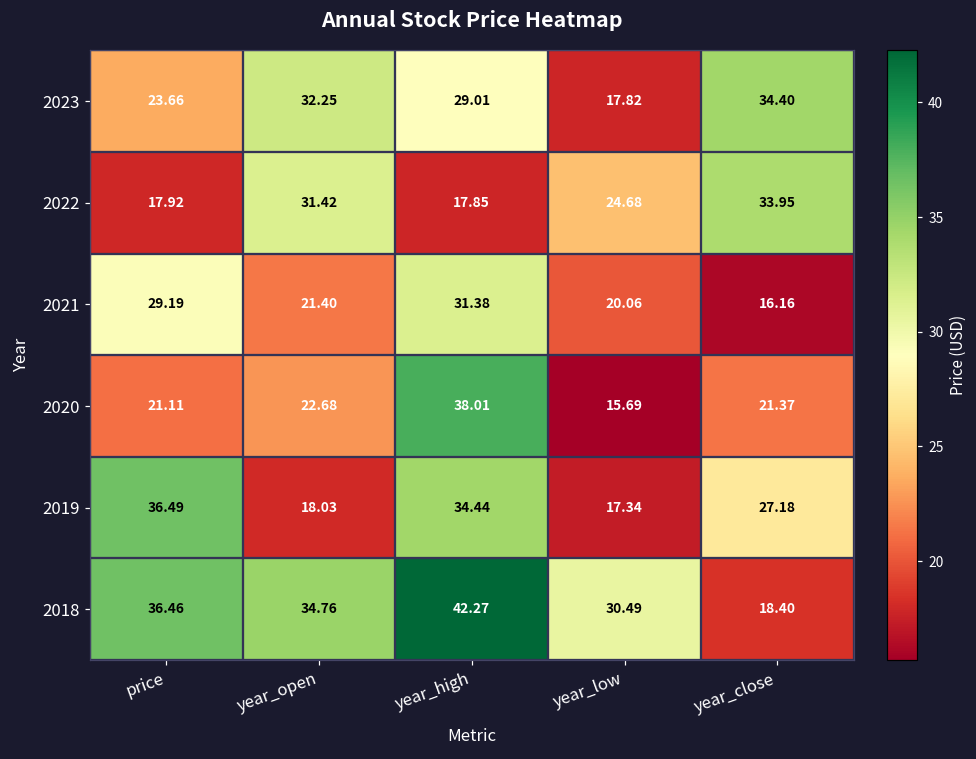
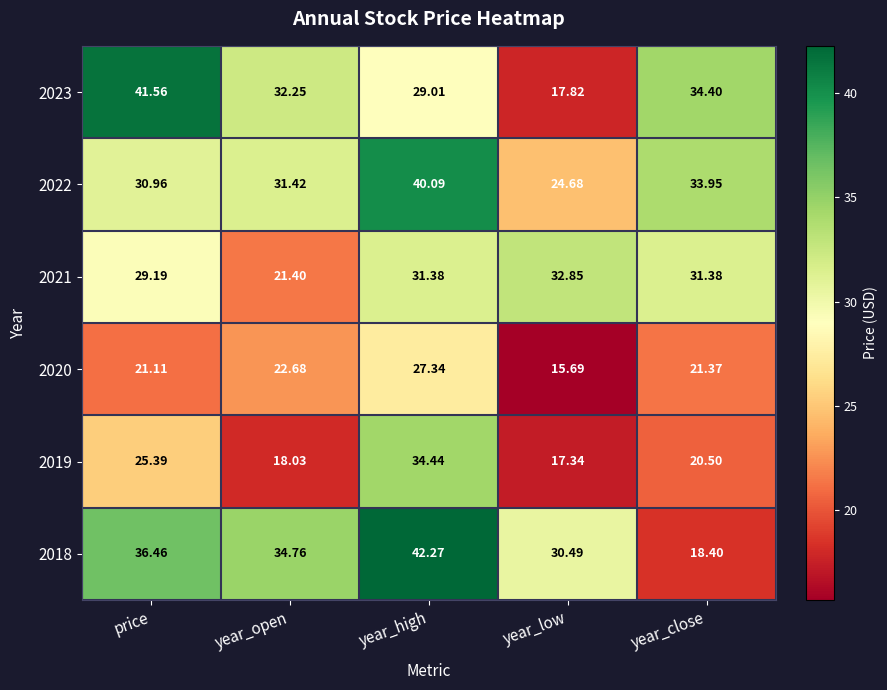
  {
    "2023": {
-     "price": 23.66,
+     "price": 41.56,
      "year_open": 32.25,
      "year_high": 29.01,
      "year_low": 17.82,
      "year_close": 34.40
    },
    "2022": {
-     "price": 17.92,
+     "price": 30.96,
      "year_open": 31.42,
-     "year_high": 17.85,
+     "year_high": 40.09,
      "year_low": 24.68,
      "year_close": 33.95
    },
    "2021": {
      "price": 29.19,
      "year_open": 21.40,
      "year_high": 31.38,
-     "year_low": 20.06,
-     "year_close": 16.16
+     "year_low": 32.85,
+     "year_close": 31.38
    },
    "2020": {
      "price": 21.11,
      "year_open": 22.68,
-     "year_high": 38.01,
+     "year_high": 27.34,
      "year_low": 15.69,
      "year_close": 21.37
    },
    "2019": {
-     "price": 36.49,
+     "price": 25.39,
      "year_open": 18.03,
      "year_high": 34.44,
      "year_low": 17.34,
-     "year_close": 27.18
+     "year_close": 20.50
    },
    "2018": {
      "price": 36.46,
      "year_open": 34.76,
      "year_high": 42.27,
      "year_low": 30.49,
      "year_close": 18.40
    }
  }
